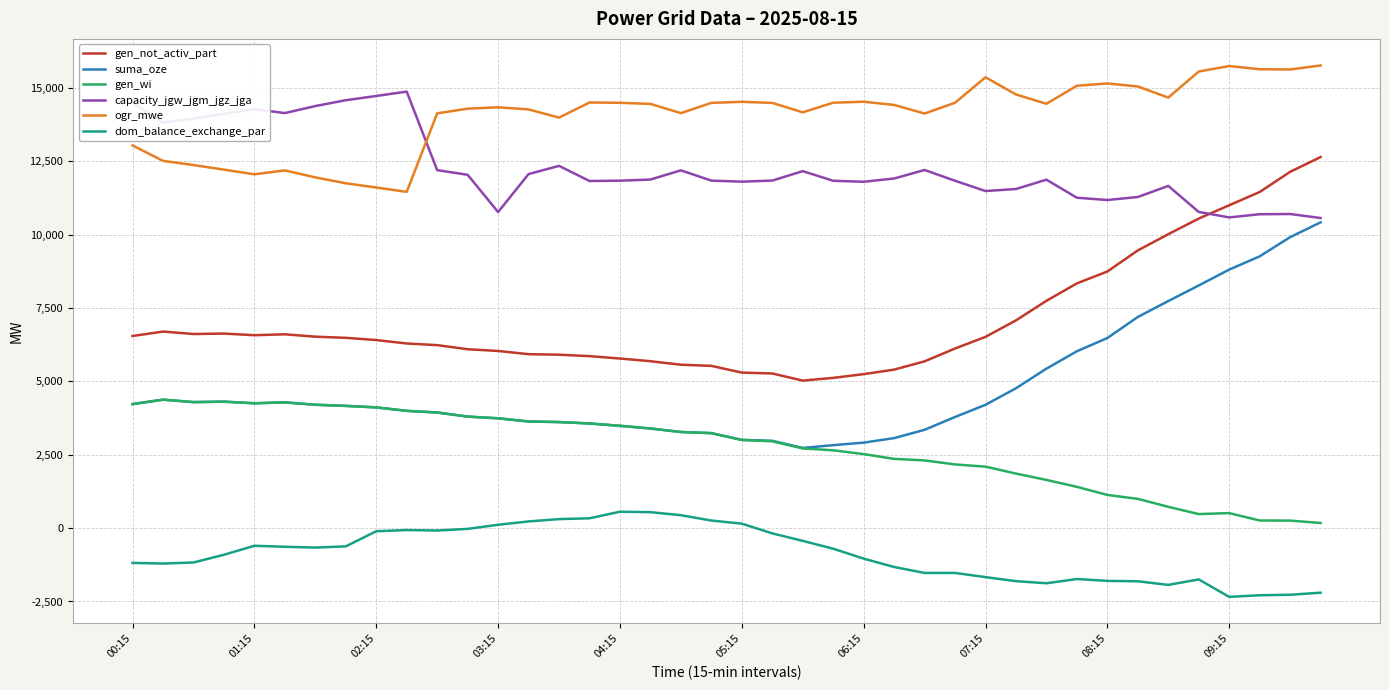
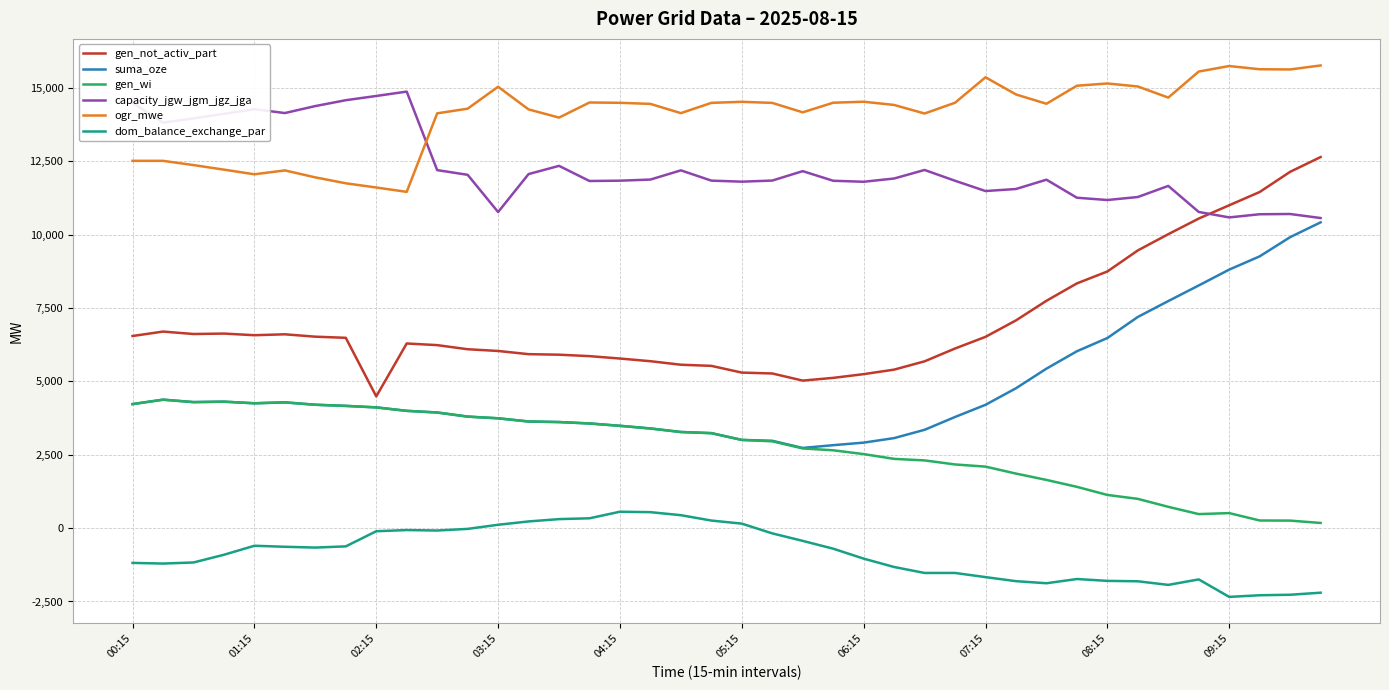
  {
    "gen_not_activ_part": {
      "00:15": "6,500",
      "01:15": "6,600",
-     "02:15": "6,400",
+     "02:15": "4,500",
      "03:15": "6,000",
      "04:15": "5,800",
      "05:15": "5,300",
      "06:15": "5,200",
      "07:15": "6,500",
      "08:15": "8,700",
      "09:15": "11,000"
    },
    "suma_oze": {
      "06:15": "2,900",
      "07:15": "4,200",
      "08:15": "6,500",
      "09:15": "8,800"
    },
    "capacity_jgw_jgm_jgz_jga": {
      "02:15": "14,700",
      "03:15": "10,800",
      "04:15": "11,800",
      "05:15": "11,800",
      "06:15": "11,800",
      "07:15": "11,500",
      "08:15": "11,200",
      "09:15": "10,600"
    },
    "ogr_mwe": {
-     "00:15": "13,000",
+     "00:15": "12,500",
      "01:15": "12,100",
      "02:15": "11,600",
-     "03:15": "14,300",
+     "03:15": "15,000",
      "04:15": "14,500",
      "05:15": "14,500",
      "06:15": "14,500",
      "07:15": "15,400",
      "08:15": "15,200",
      "09:15": "15,700"
    }
  }
